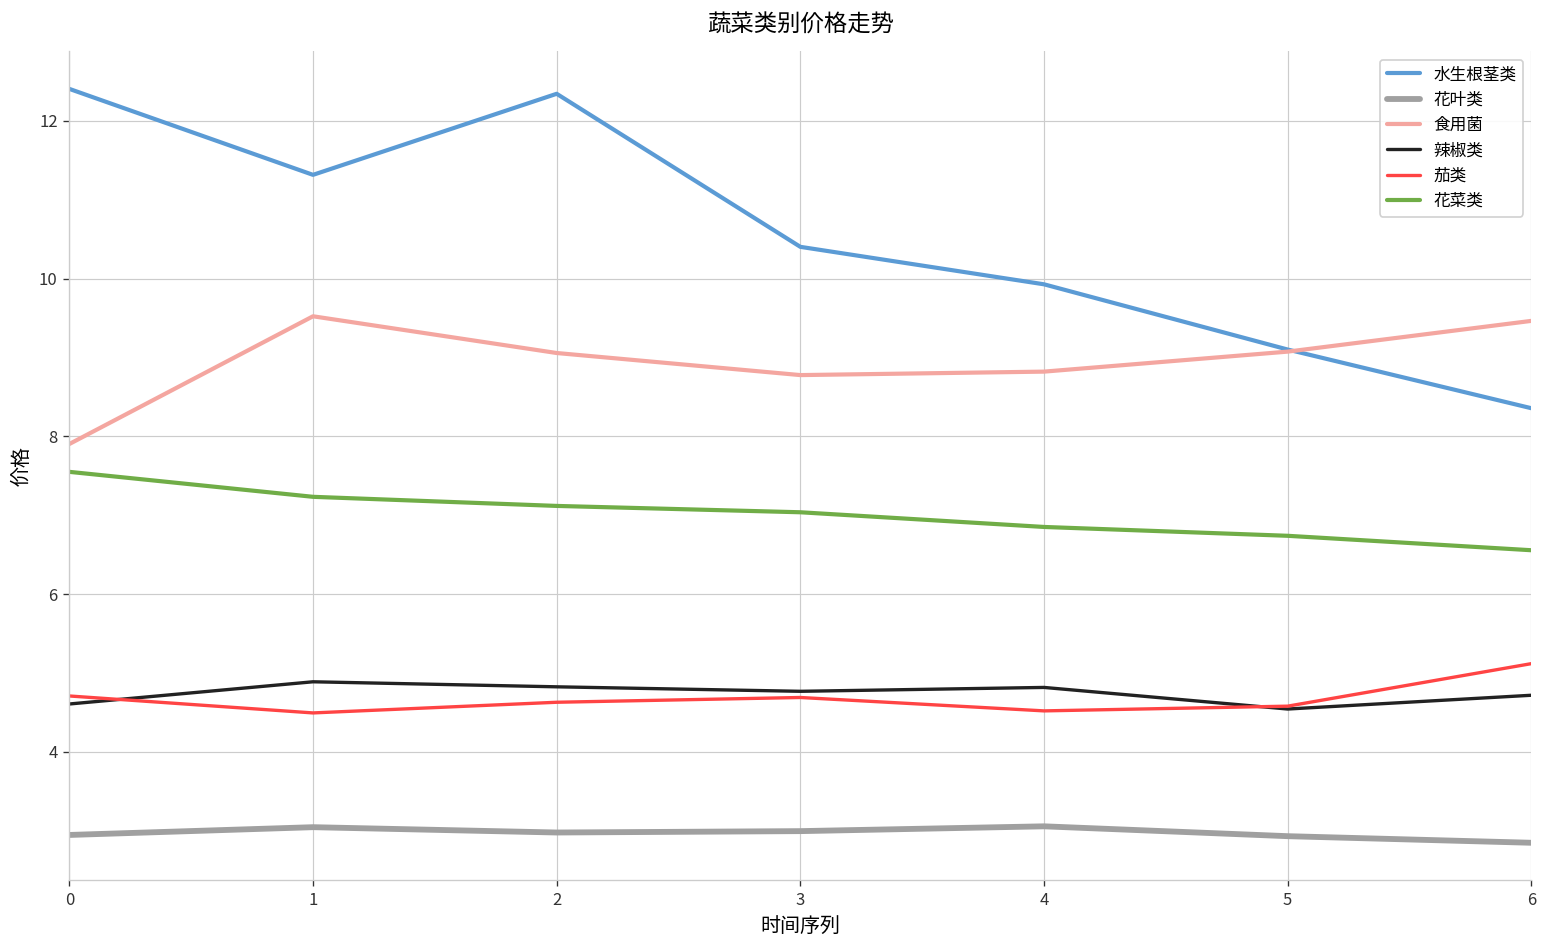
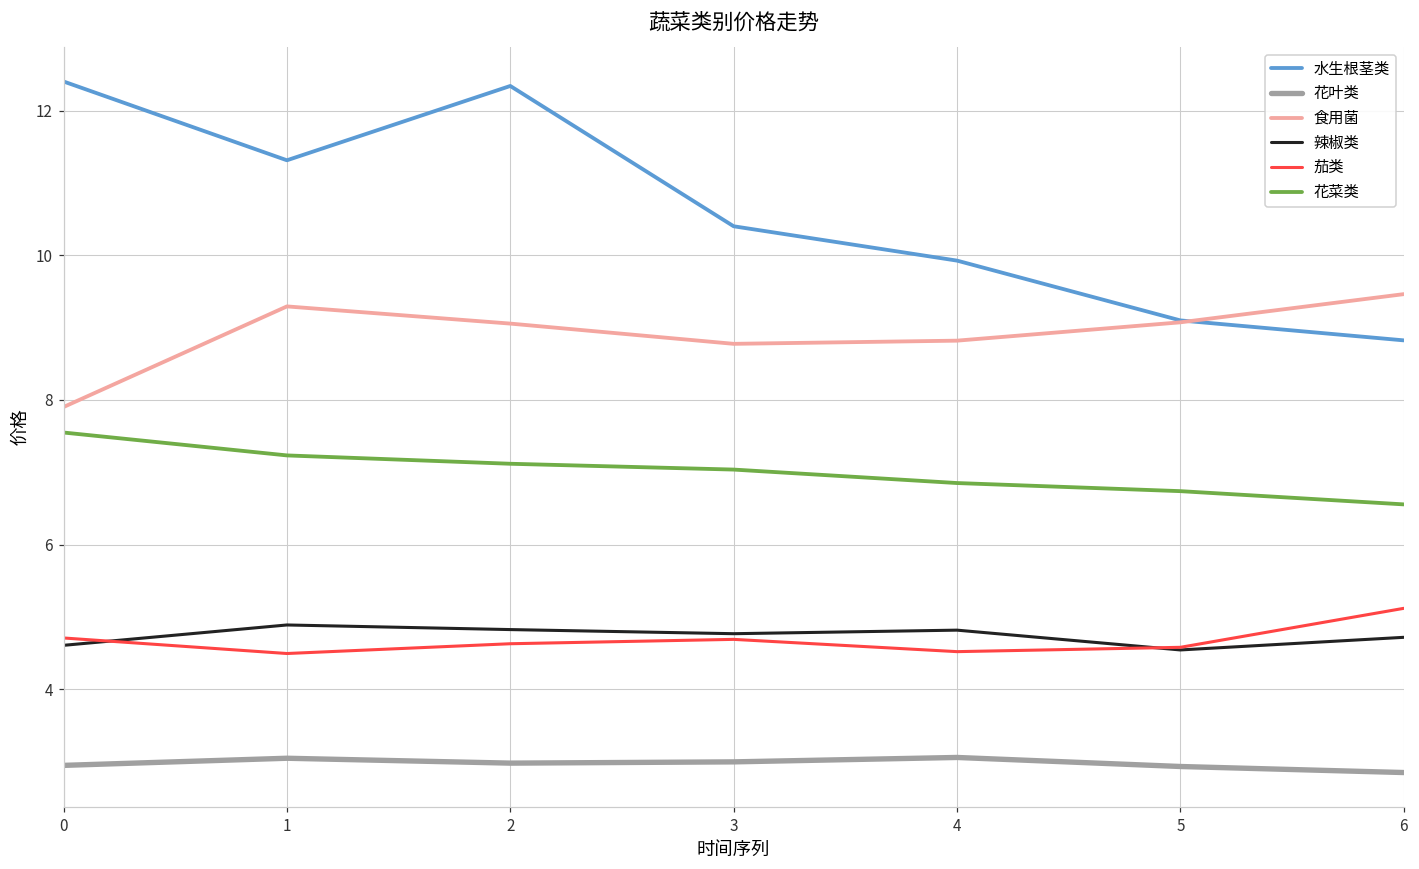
  {
    "水生根茎类": {
      "0": 12.4,
      "1": 11.3,
      "2": 12.3,
      "3": 10.4,
      "4": 9.9,
-     "6": 8.4
+     "6": 8.8
    },
    "花叶类": {
      "0": 2.9,
      "1": 3.0,
      "2": 3.0,
      "3": 3.0,
      "4": 3.1,
      "5": 2.9,
      "6": 2.8
    },
    "食用菌": {
      "0": 7.9,
-     "1": 9.5,
+     "1": 9.3,
      "2": 9.1,
      "3": 8.8,
      "4": 8.8,
      "6": 9.5
    },
    "辣椒类": {
      "0": 4.6,
      "1": 4.9,
      "2": 4.8,
      "3": 4.8,
      "4": 4.8,
      "6": 4.7
    },
    "茄类": {
      "0": 4.7,
      "1": 4.5,
      "2": 4.6,
      "3": 4.7,
      "4": 4.5,
      "6": 5.1
    },
    "花菜类": {
      "0": 7.5,
      "1": 7.2,
      "2": 7.1,
      "3": 7.0,
      "4": 6.9,
      "5": 6.7,
      "6": 6.6
    }
  }
